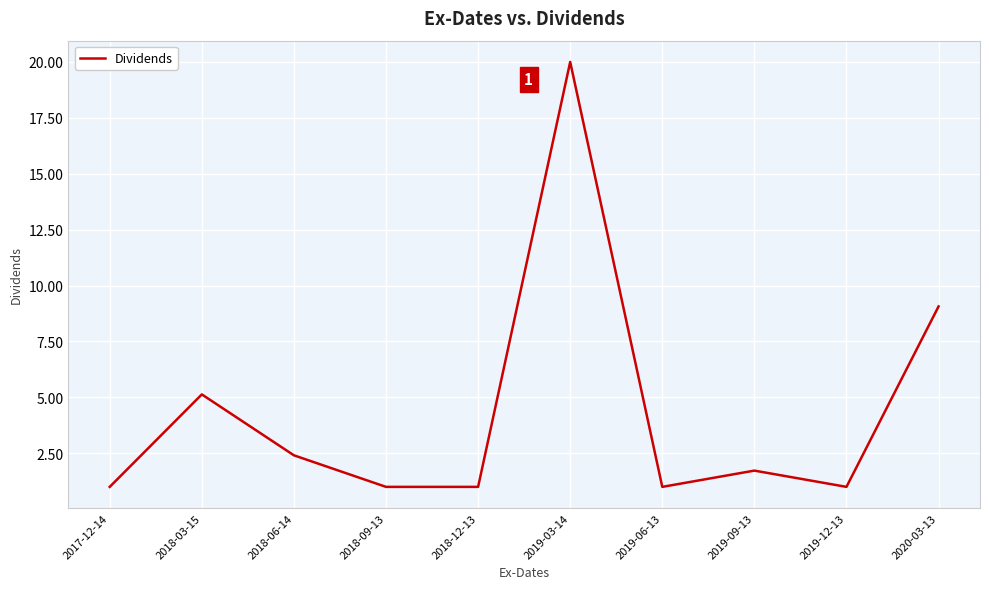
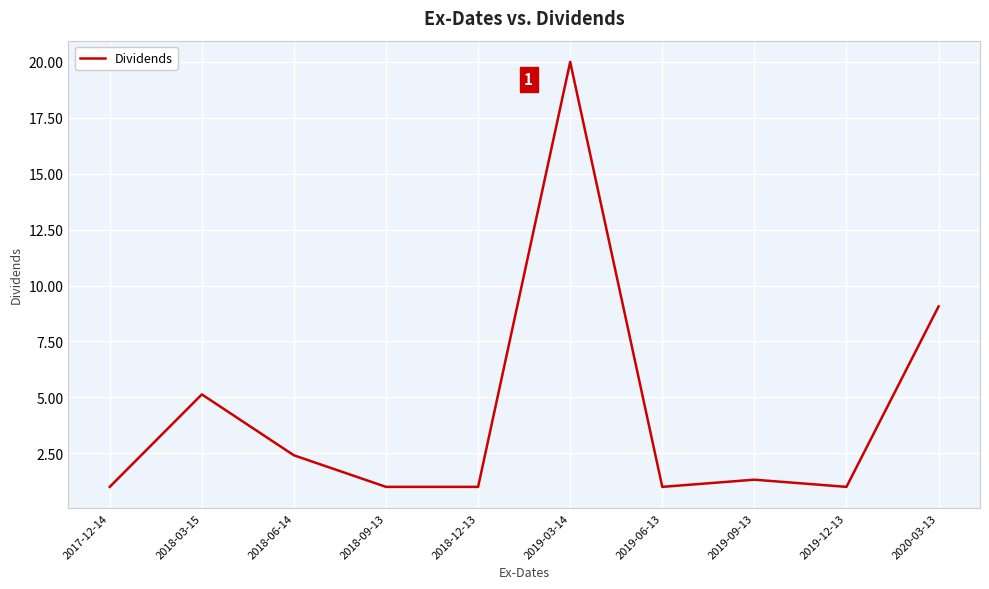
  {
    "2017-12-14": 1.0,
    "2018-03-15": 5.1,
    "2018-06-14": 2.4,
    "2018-09-13": 1.0,
    "2018-12-13": 1.0,
    "2019-03-14": 20.0,
    "2019-06-13": 1.0,
-   "2019-09-13": 1.7,
+   "2019-09-13": 1.3,
    "2019-12-13": 1.0,
    "2020-03-13": 9.1
  }
